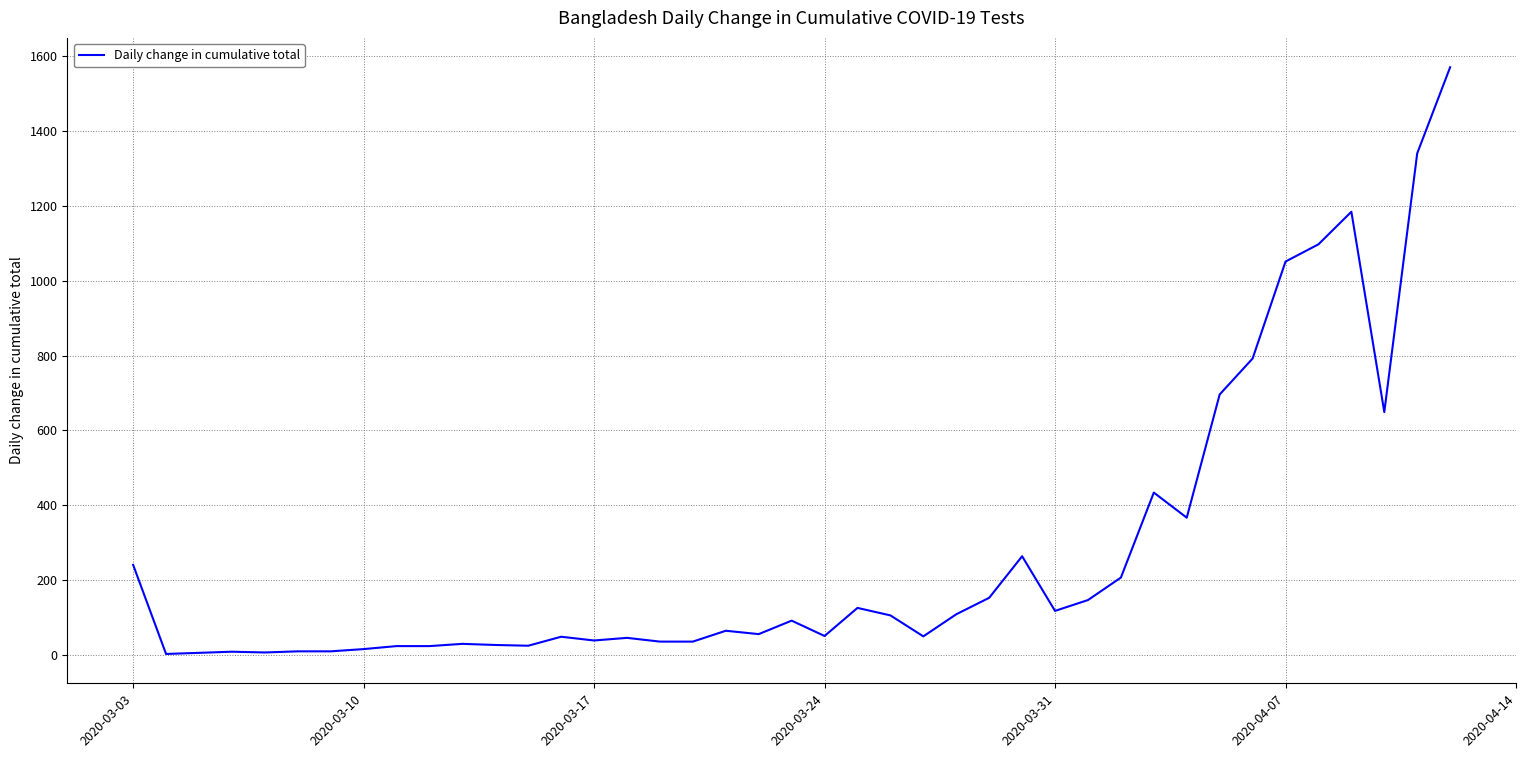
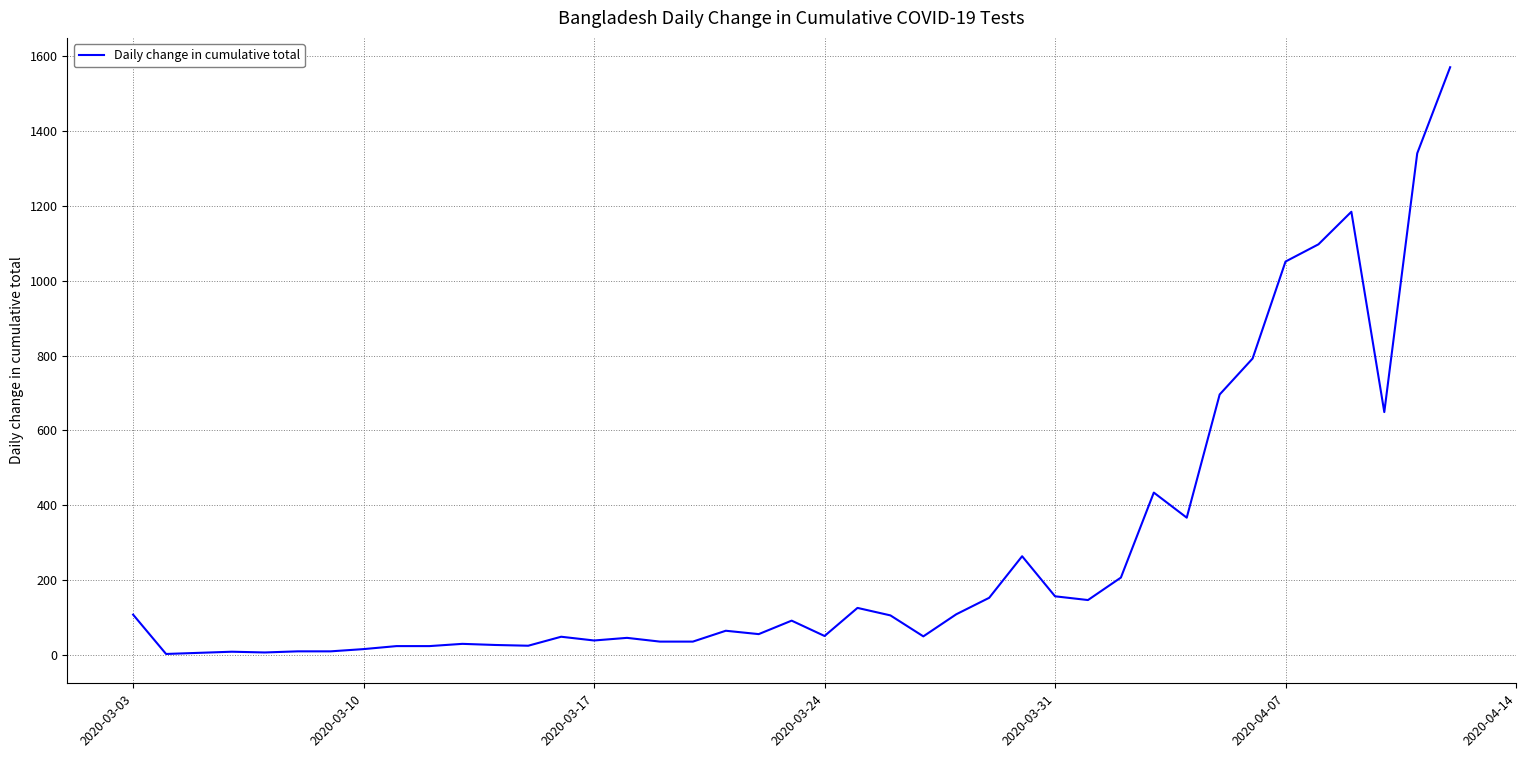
  {
-   "2020-03-03": 240,
+   "2020-03-03": 110,
    "2020-03-10": 20,
    "2020-03-17": 40,
    "2020-03-24": 50,
-   "2020-03-31": 120,
+   "2020-03-31": 160,
    "2020-04-07": 1050
  }
